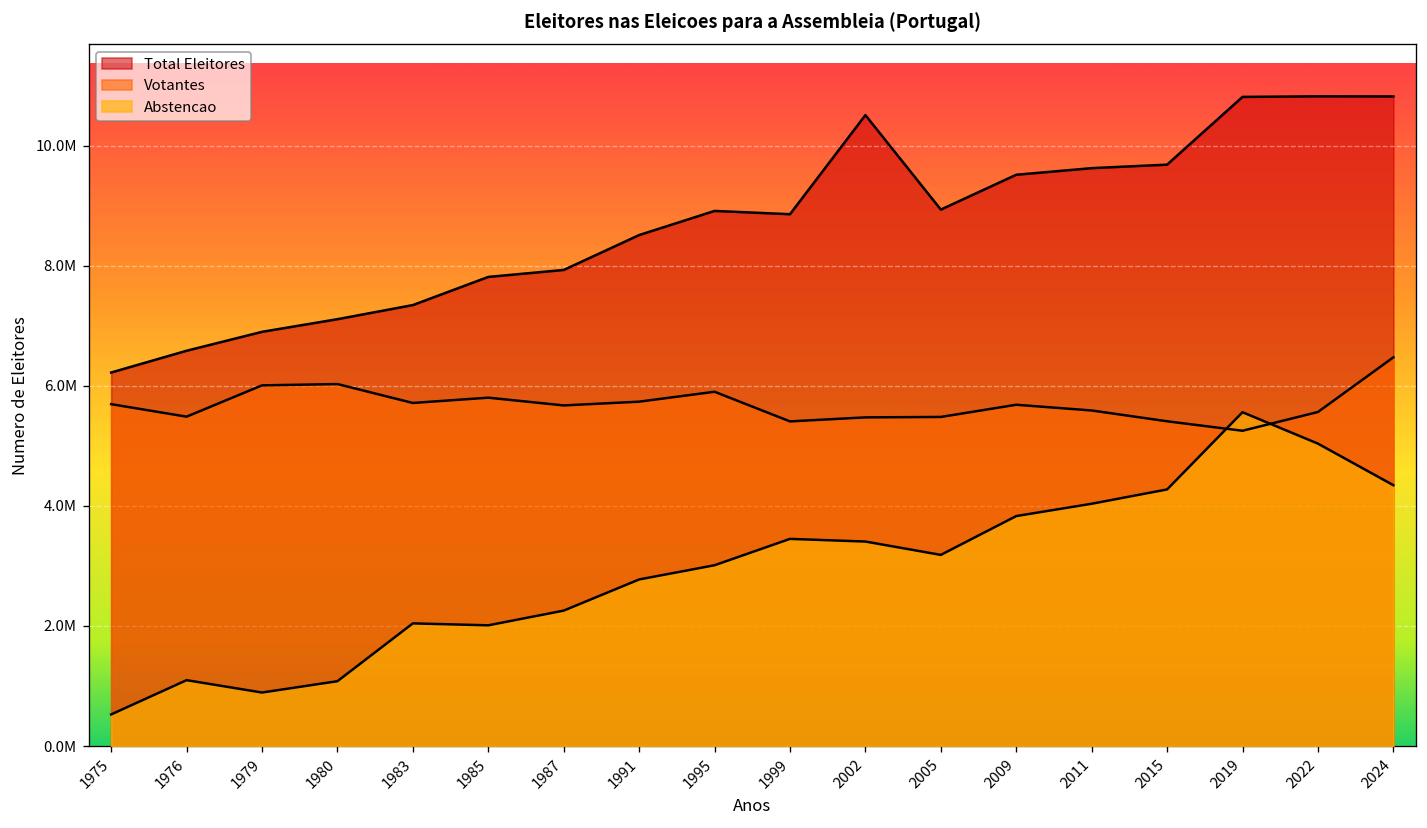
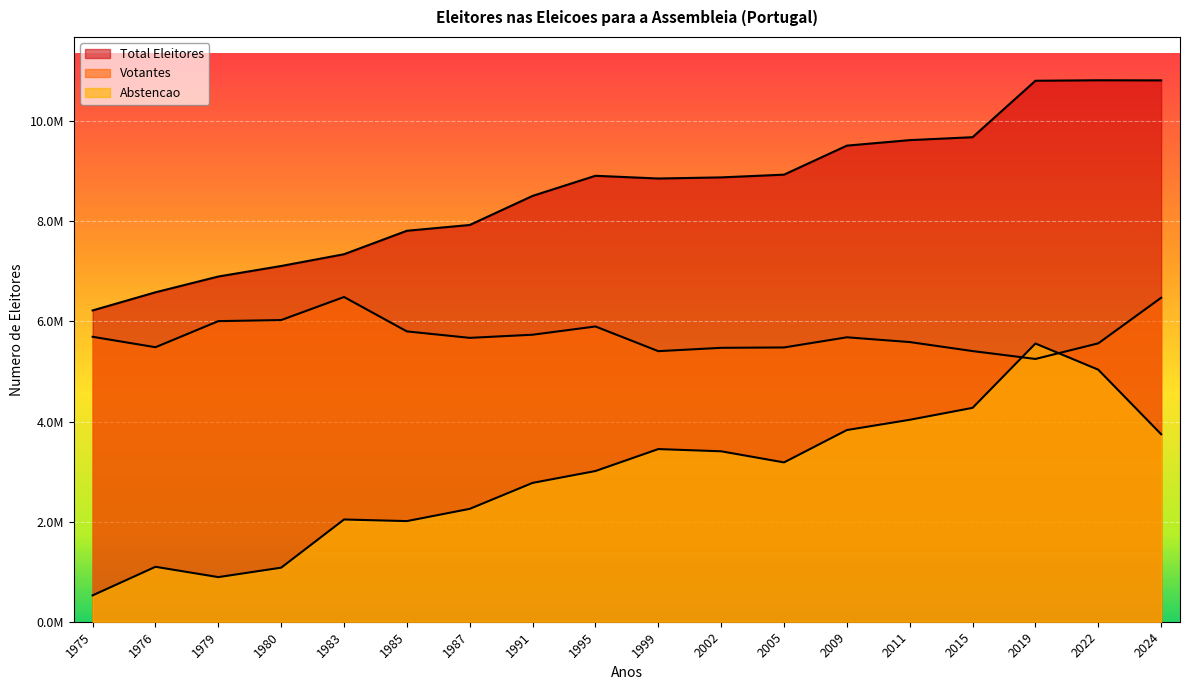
  {
    "Total Eleitores": {
      "1975": 6200000,
      "1976": 6600000,
      "1979": 6900000,
      "1980": 7100000,
      "1983": 7300000,
      "1985": 7800000,
      "1987": 7900000,
      "1991": 8500000,
      "1995": 8900000,
      "1999": 8900000,
-     "2002": 10500000,
+     "2002": 8900000,
      "2005": 8900000,
      "2009": 9500000,
      "2011": 9600000,
      "2015": 9700000,
      "2019": 10800000,
      "2022": 10800000,
      "2024": 10800000
    },
    "Votantes": {
      "1975": 5700000,
      "1976": 5500000,
      "1979": 6000000,
      "1980": 6000000,
-     "1983": 5700000,
+     "1983": 6500000,
      "1985": 5800000,
      "1987": 5700000,
      "1991": 5700000,
      "1995": 5900000,
      "1999": 5400000,
      "2002": 5500000,
      "2005": 5500000,
      "2009": 5700000,
      "2011": 5600000,
      "2015": 5400000,
      "2019": 5300000,
      "2022": 5600000,
      "2024": 6500000
    },
    "Abstencao": {
      "1975": 500000,
      "1976": 1100000,
      "1979": 900000,
      "1980": 1100000,
      "1983": 2000000,
      "1985": 2000000,
      "1987": 2300000,
      "1991": 2800000,
      "1995": 3000000,
      "1999": 3500000,
      "2002": 3400000,
      "2005": 3200000,
      "2009": 3800000,
      "2011": 4000000,
      "2015": 4300000,
      "2019": 5600000,
      "2022": 5000000,
-     "2024": 4300000
+     "2024": 3700000
    }
  }
